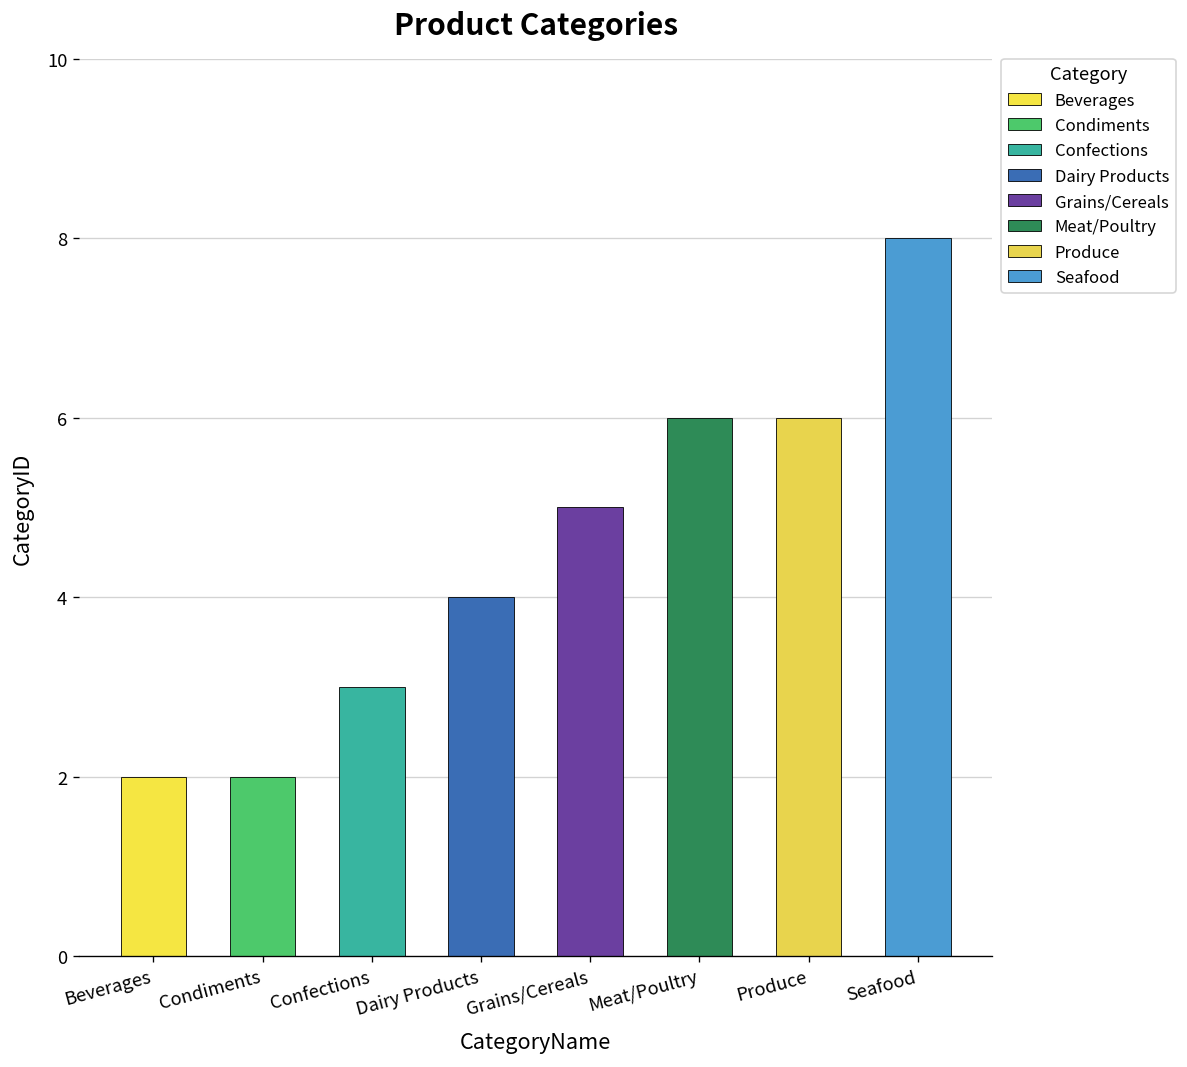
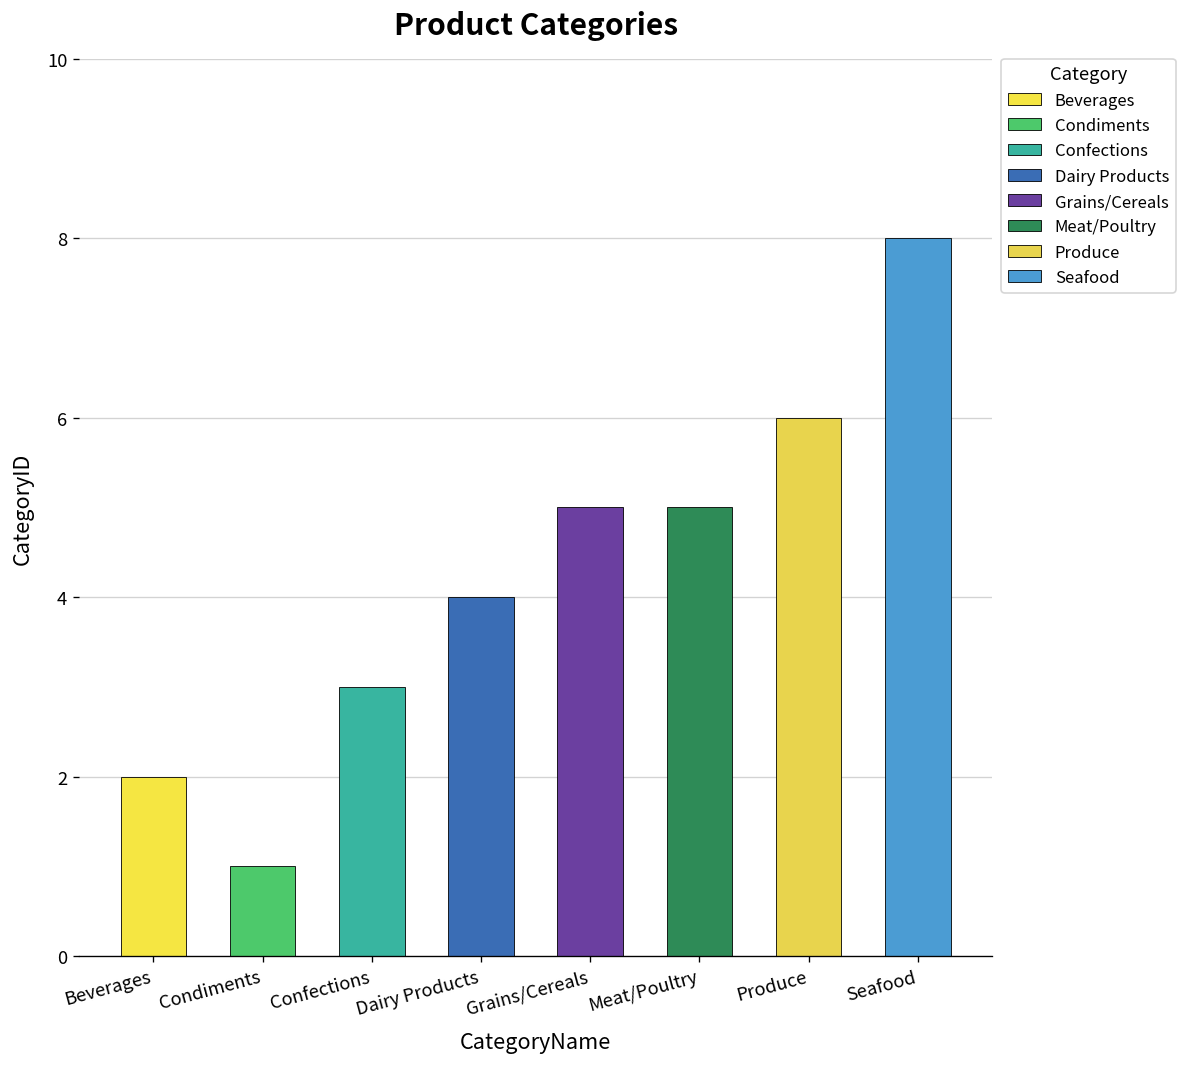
  {
    "Beverages": 2,
-   "Condiments": 2,
+   "Condiments": 1,
    "Confections": 3,
    "Dairy Products": 4,
    "Grains/Cereals": 5,
-   "Meat/Poultry": 6,
+   "Meat/Poultry": 5,
    "Produce": 6,
    "Seafood": 8
  }
